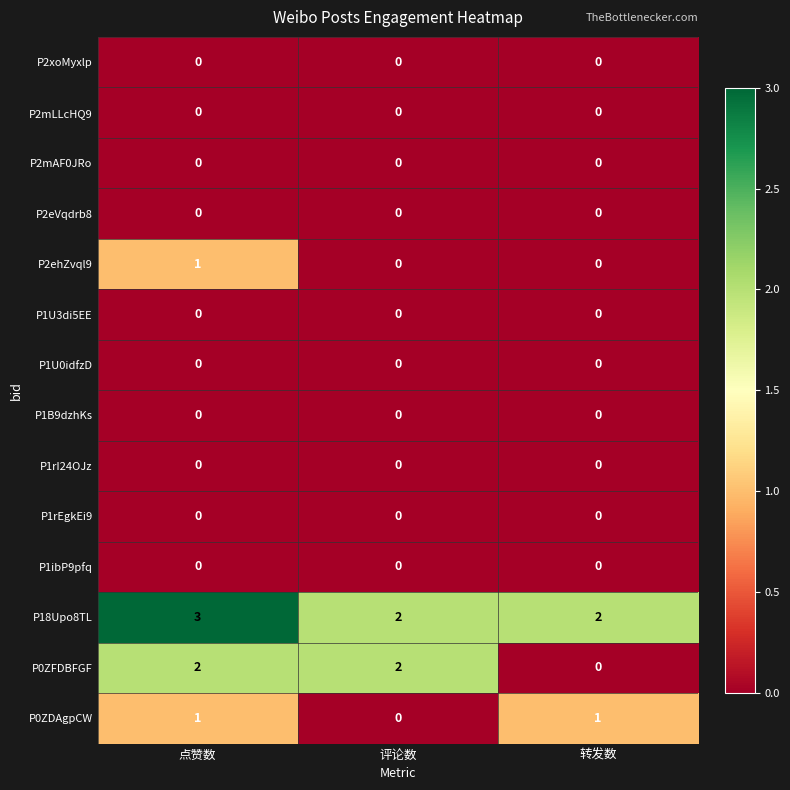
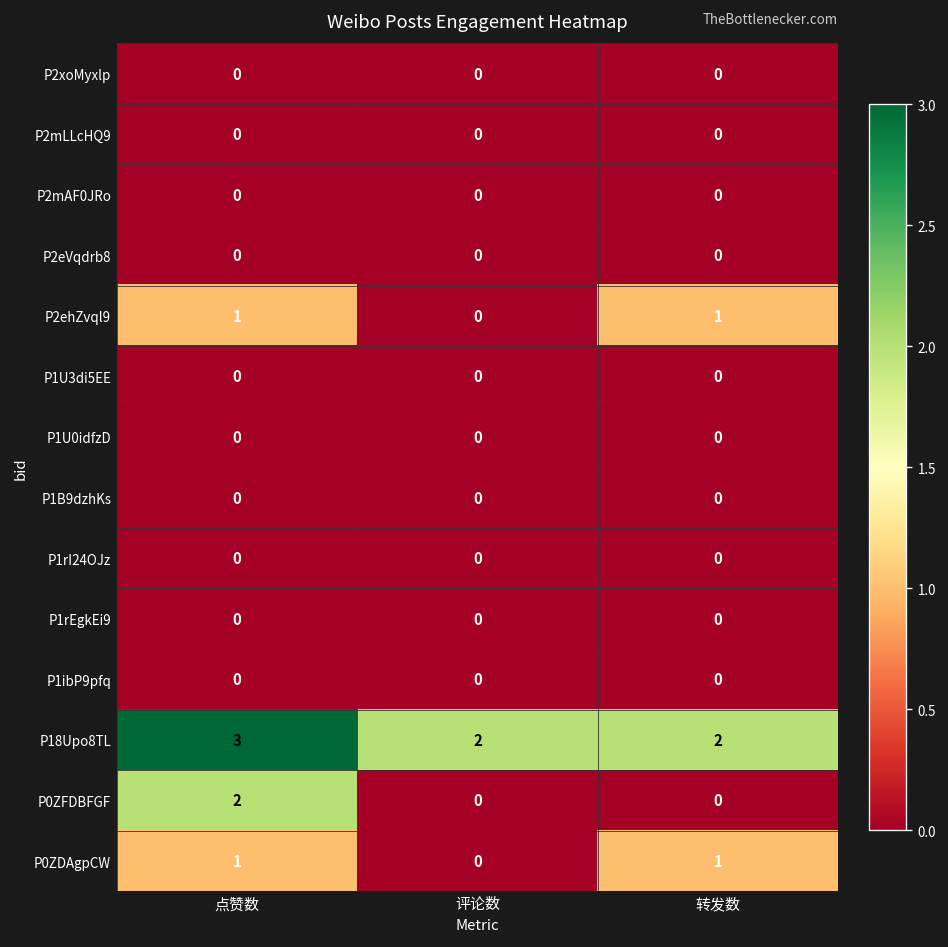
  {
    "P2xoMyxlp": {
      "点赞数": 0,
      "评论数": 0,
      "转发数": 0
    },
    "P2mLLcHQ9": {
      "点赞数": 0,
      "评论数": 0,
      "转发数": 0
    },
    "P2mAF0JRo": {
      "点赞数": 0,
      "评论数": 0,
      "转发数": 0
    },
    "P2eVqdrb8": {
      "点赞数": 0,
      "评论数": 0,
      "转发数": 0
    },
    "P2ehZvql9": {
      "点赞数": 1,
      "评论数": 0,
-     "转发数": 0
+     "转发数": 1
    },
    "P1U3di5EE": {
      "点赞数": 0,
      "评论数": 0,
      "转发数": 0
    },
    "P1U0idfzD": {
      "点赞数": 0,
      "评论数": 0,
      "转发数": 0
    },
    "P1B9dzhKs": {
      "点赞数": 0,
      "评论数": 0,
      "转发数": 0
    },
    "P1rI24OJz": {
      "点赞数": 0,
      "评论数": 0,
      "转发数": 0
    },
    "P1rEgkEi9": {
      "点赞数": 0,
      "评论数": 0,
      "转发数": 0
    },
    "P1ibP9pfq": {
      "点赞数": 0,
      "评论数": 0,
      "转发数": 0
    },
    "P18Upo8TL": {
      "点赞数": 3,
      "评论数": 2,
      "转发数": 2
    },
    "P0ZFDBFGF": {
      "点赞数": 2,
-     "评论数": 2,
+     "评论数": 0,
      "转发数": 0
    },
    "P0ZDAgpCW": {
      "点赞数": 1,
      "评论数": 0,
      "转发数": 1
    }
  }
